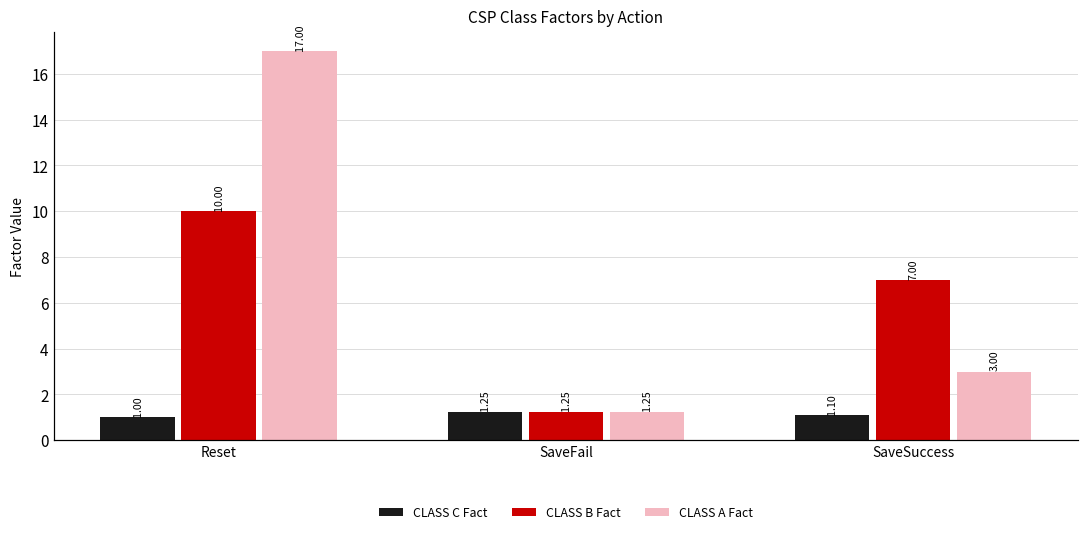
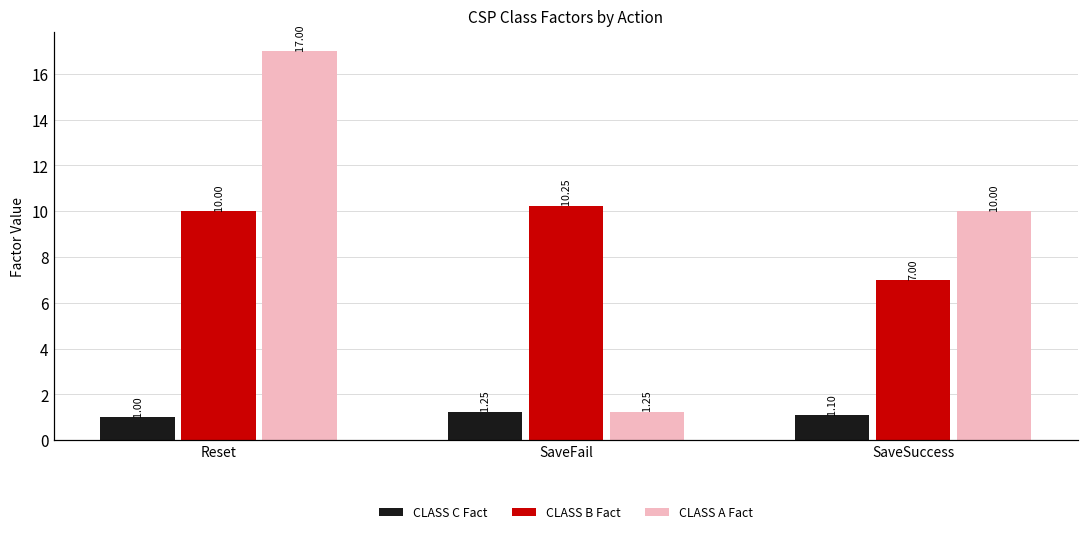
  {
    "CLASS C Fact": {
      "Reset": 1.00,
      "SaveFail": 1.25,
      "SaveSuccess": 1.10
    },
    "CLASS B Fact": {
      "Reset": 10.00,
-     "SaveFail": 1.25,
+     "SaveFail": 10.25,
      "SaveSuccess": 7.00
    },
    "CLASS A Fact": {
      "Reset": 17.00,
      "SaveFail": 1.25,
-     "SaveSuccess": 3.00
+     "SaveSuccess": 10.00
    }
  }
